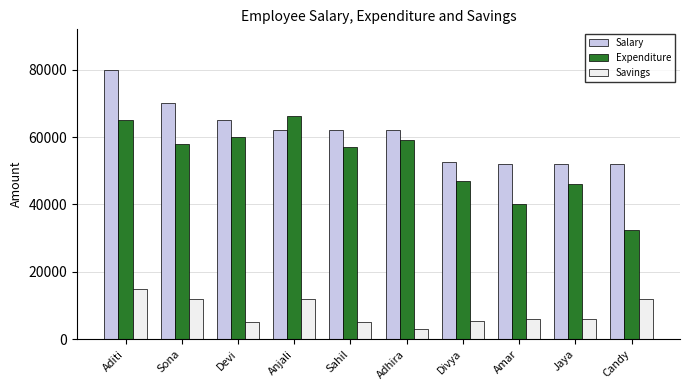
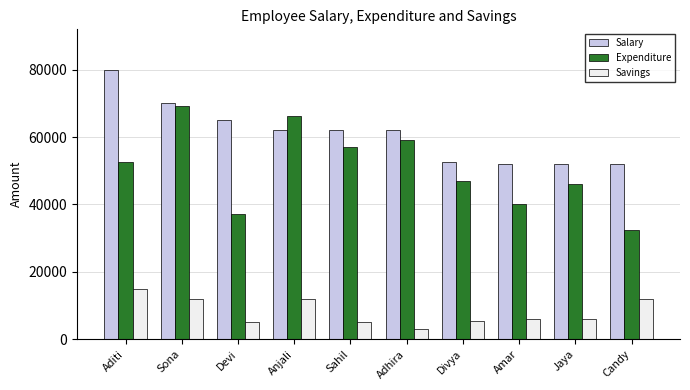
  {
    "Expenditure": {
-     "Aditi": 65000,
-     "Sona": 58000,
-     "Devi": 60000,
+     "Aditi": 53000,
+     "Sona": 69000,
+     "Devi": 37000,
      "Anjali": 66000,
      "Sahil": 57000,
      "Adhira": 59000,
      "Divya": 47000,
      "Amar": 40000,
      "Jaya": 46000,
      "Candy": 32000
    }
  }
